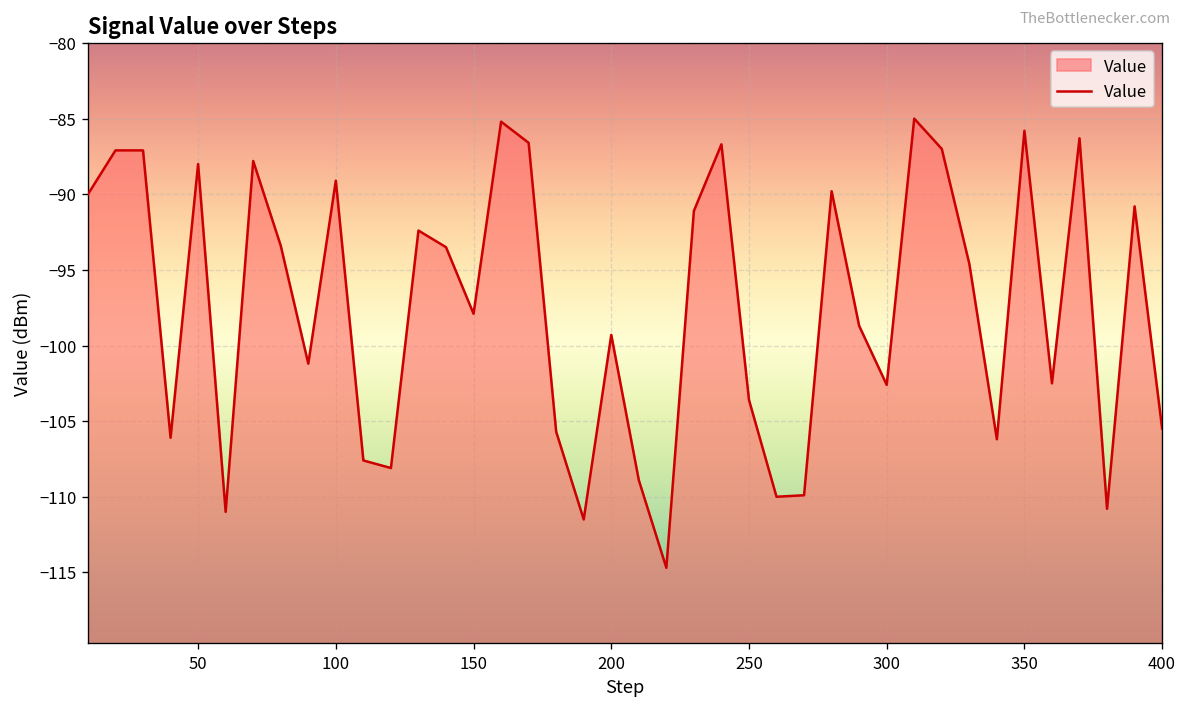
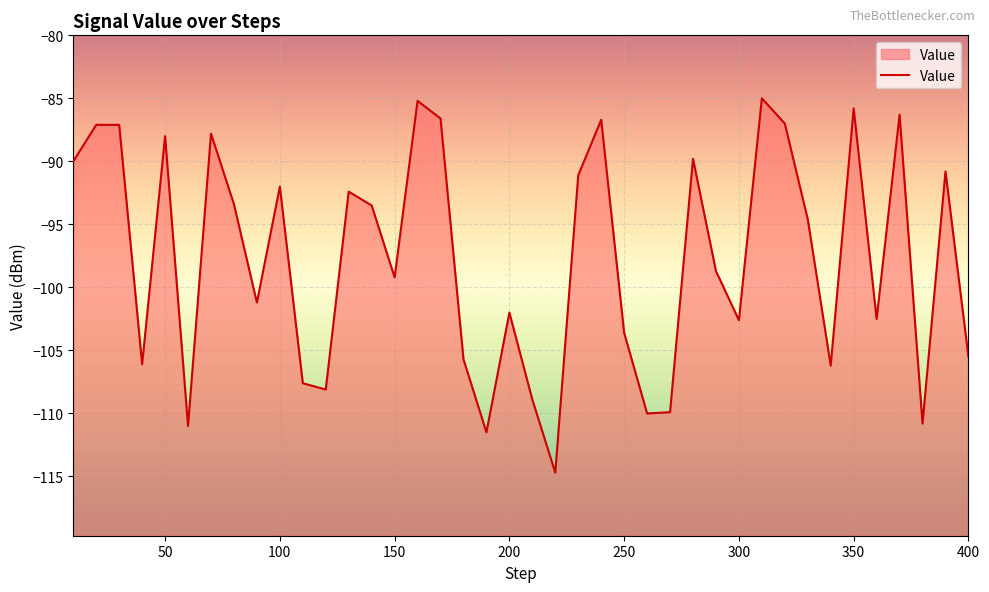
  {
    "50": -88.0,
-   "100": -89.1,
-   "150": -97.9,
-   "200": -99.3,
+   "100": -92.0,
+   "150": -99.2,
+   "200": -102.0,
    "250": -103.6,
    "300": -102.6,
    "350": -85.8,
    "400": -105.5
  }
